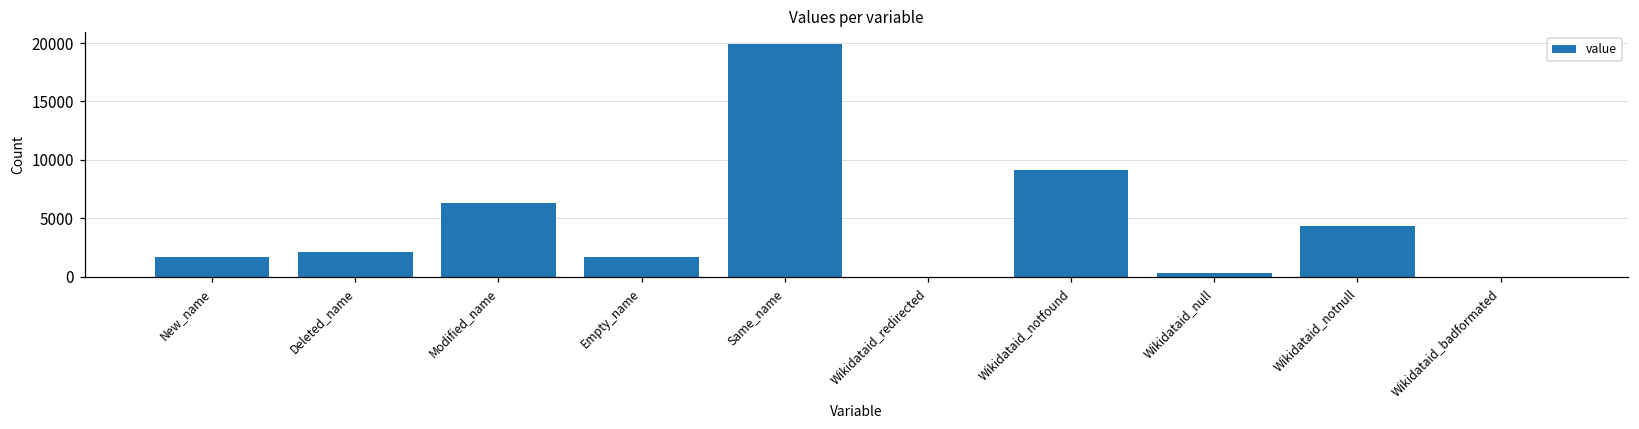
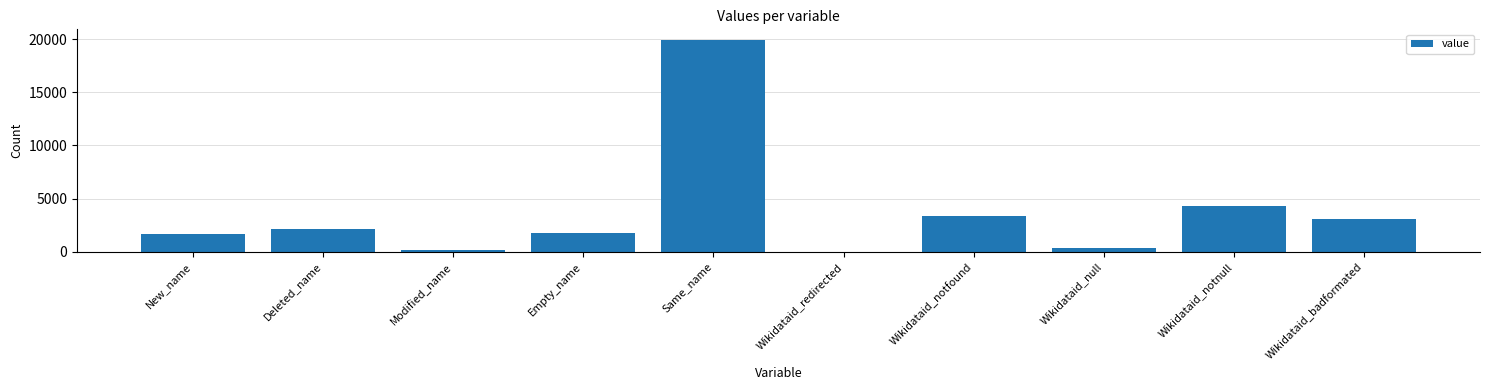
  {
    "New_name": 1700,
    "Deleted_name": 2100,
-   "Modified_name": 6300,
+   "Modified_name": 200,
    "Empty_name": 1700,
    "Same_name": 19900,
    "Wikidataid_redirected": 0,
-   "Wikidataid_notfound": 9100,
+   "Wikidataid_notfound": 3300,
    "Wikidataid_null": 300,
    "Wikidataid_notnull": 4300,
-   "Wikidataid_badformated": 0
+   "Wikidataid_badformated": 3100
  }
